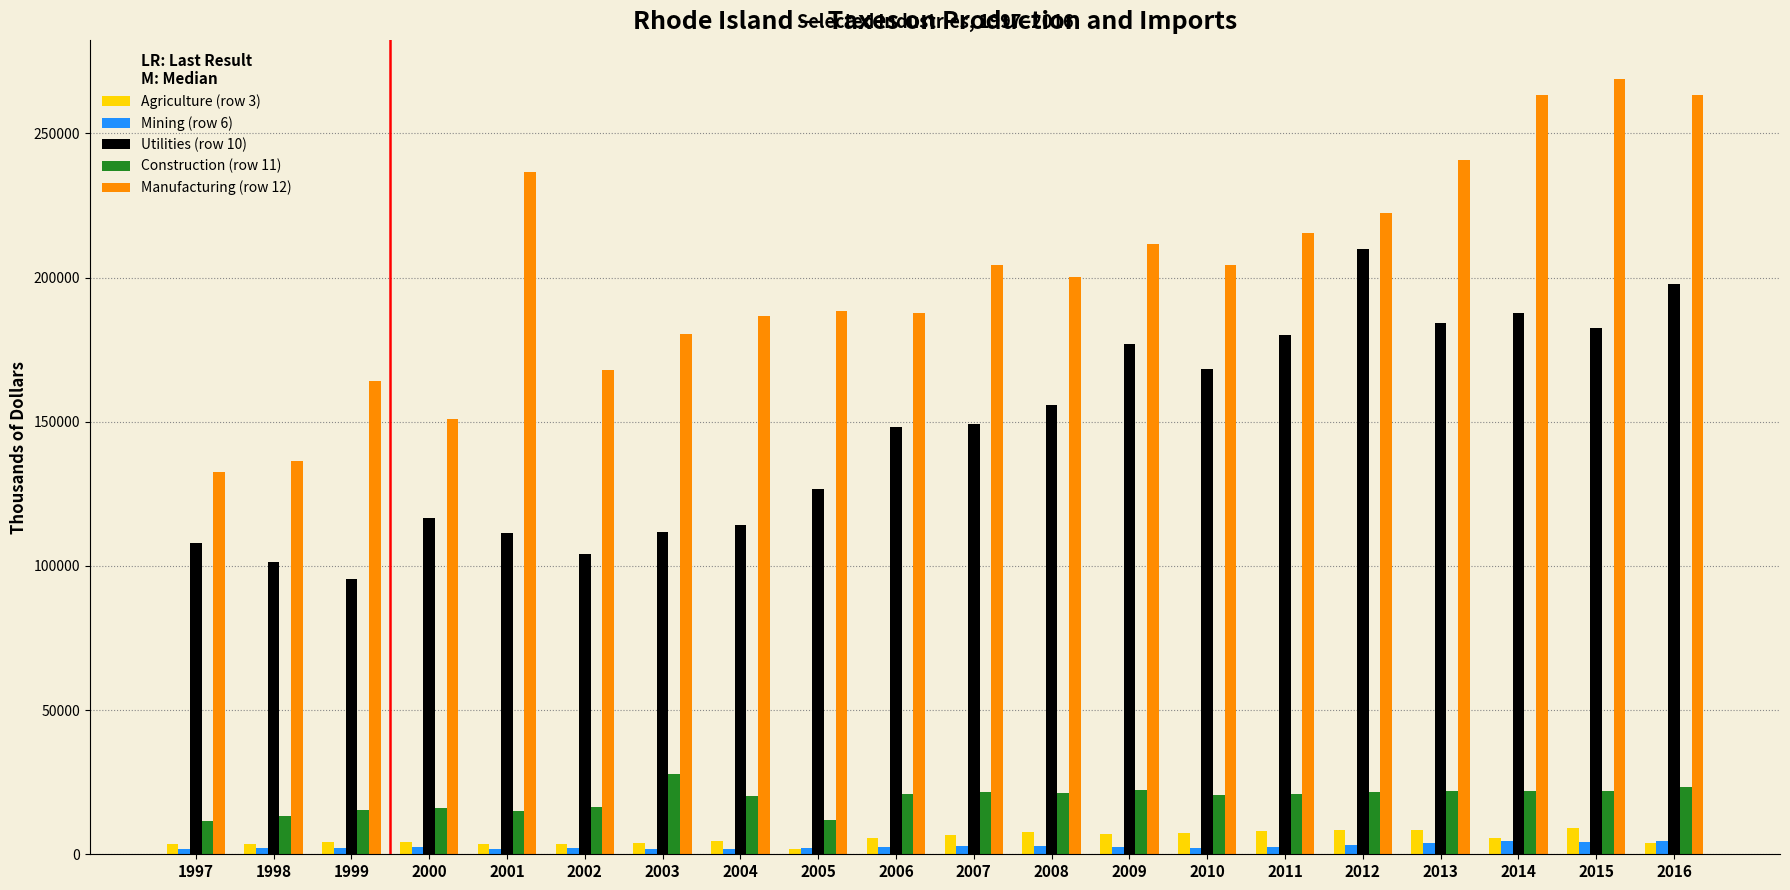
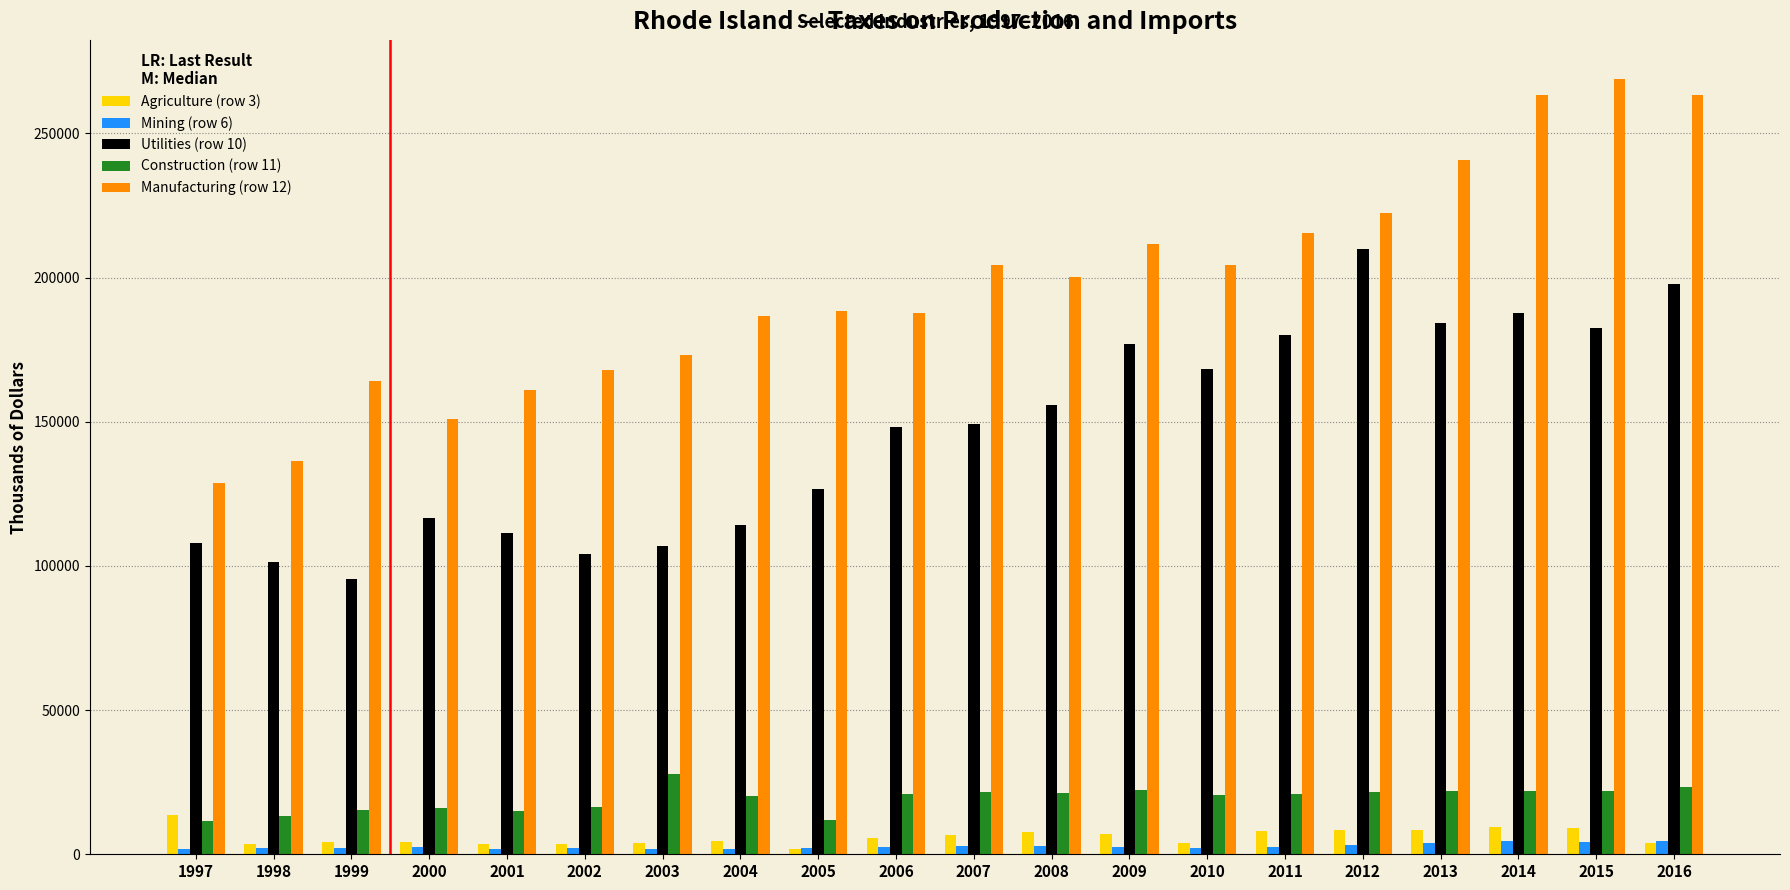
  {
    "Agriculture (row 3)": {
-     "1997": 4000,
+     "1997": 14000,
      "1998": 3000,
      "1999": 4000,
      "2000": 4000,
      "2001": 4000,
      "2002": 3000,
      "2003": 4000,
      "2004": 5000,
      "2005": 2000,
      "2006": 6000,
      "2007": 7000,
      "2008": 8000,
      "2009": 7000,
-     "2010": 7000,
+     "2010": 4000,
      "2011": 8000,
      "2012": 8000,
      "2013": 9000,
-     "2014": 6000,
+     "2014": 10000,
      "2015": 9000,
      "2016": 4000
    },
    "Mining (row 6)": {
      "1997": 2000,
      "1998": 2000,
      "1999": 2000,
      "2000": 2000,
      "2001": 2000,
      "2002": 2000,
      "2003": 2000,
      "2004": 2000,
      "2005": 2000,
      "2006": 3000,
      "2007": 3000,
      "2008": 3000,
      "2009": 2000,
      "2010": 2000,
      "2011": 2000,
      "2012": 3000,
      "2013": 4000,
      "2014": 5000,
      "2015": 4000,
      "2016": 5000
    },
    "Utilities (row 10)": {
      "1997": 108000,
      "1998": 102000,
      "1999": 95000,
      "2000": 117000,
      "2001": 111000,
      "2002": 104000,
-     "2003": 112000,
+     "2003": 107000,
      "2004": 114000,
      "2005": 127000,
      "2006": 148000,
      "2007": 149000,
      "2008": 156000,
      "2009": 177000,
      "2010": 168000,
      "2011": 180000,
      "2012": 210000,
      "2013": 184000,
      "2014": 188000,
      "2015": 182000,
      "2016": 198000
    },
    "Construction (row 11)": {
      "1997": 12000,
      "1998": 13000,
      "1999": 15000,
      "2000": 16000,
      "2001": 15000,
      "2002": 17000,
      "2003": 28000,
      "2004": 20000,
      "2005": 12000,
      "2006": 21000,
      "2007": 22000,
      "2008": 21000,
      "2009": 22000,
      "2010": 21000,
      "2011": 21000,
      "2012": 21000,
      "2013": 22000,
      "2014": 22000,
      "2015": 22000,
      "2016": 23000
    },
    "Manufacturing (row 12)": {
-     "1997": 132000,
+     "1997": 129000,
      "1998": 136000,
      "1999": 164000,
      "2000": 151000,
-     "2001": 237000,
+     "2001": 161000,
      "2002": 168000,
-     "2003": 180000,
+     "2003": 173000,
      "2004": 187000,
      "2005": 189000,
      "2006": 188000,
      "2007": 204000,
      "2008": 200000,
      "2009": 212000,
      "2010": 204000,
      "2011": 216000,
      "2012": 222000,
      "2013": 241000,
      "2014": 263000,
      "2015": 269000,
      "2016": 263000
    }
  }
